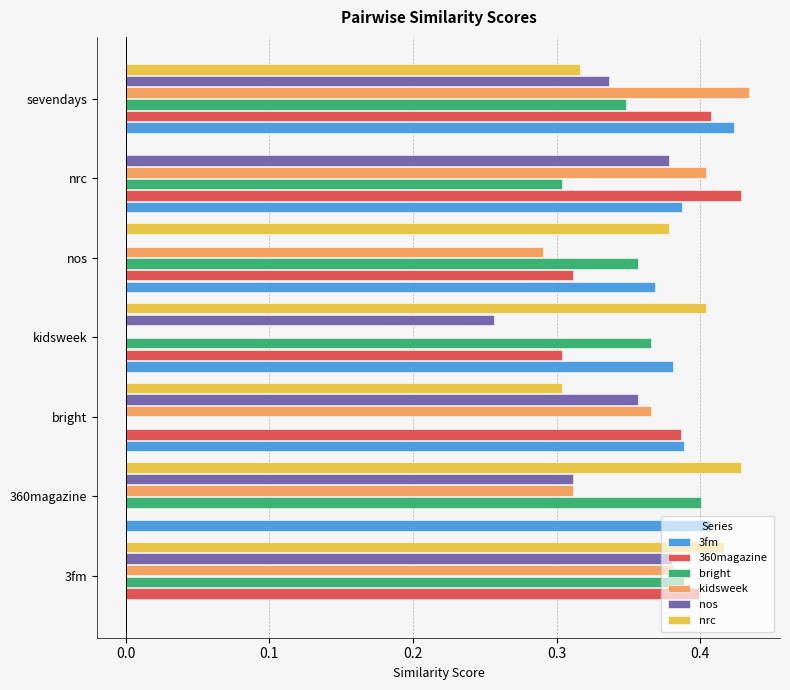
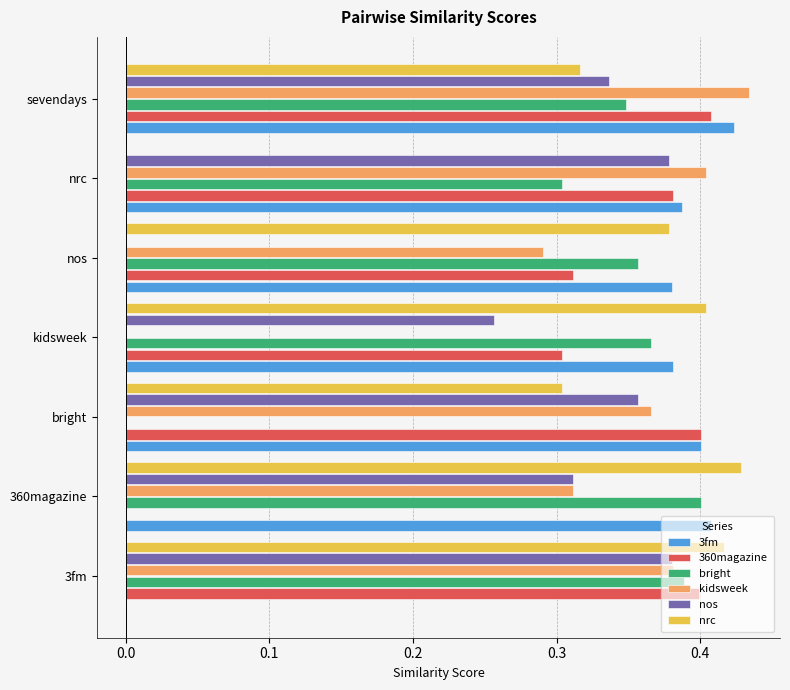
  {
    "3fm": {
      "sevendays": 0.424,
      "nrc": 0.387,
-     "nos": 0.369,
+     "nos": 0.381,
      "kidsweek": 0.381,
-     "bright": 0.389,
+     "bright": 0.400,
      "3fm": 0.000
    },
    "360magazine": {
      "sevendays": 0.408,
-     "nrc": 0.428,
+     "nrc": 0.381,
      "nos": 0.311,
      "kidsweek": 0.304,
-     "bright": 0.387,
+     "bright": 0.400,
      "360magazine": 0.000
    },
    "bright": {
      "sevendays": 0.348,
      "nrc": 0.304,
      "nos": 0.357,
      "kidsweek": 0.366,
      "bright": 0.000,
      "360magazine": 0.400
    },
    "nos": {
      "sevendays": 0.337,
      "nrc": 0.378,
      "nos": 0.000,
      "kidsweek": 0.256,
      "bright": 0.357,
      "360magazine": 0.311
    }
  }
